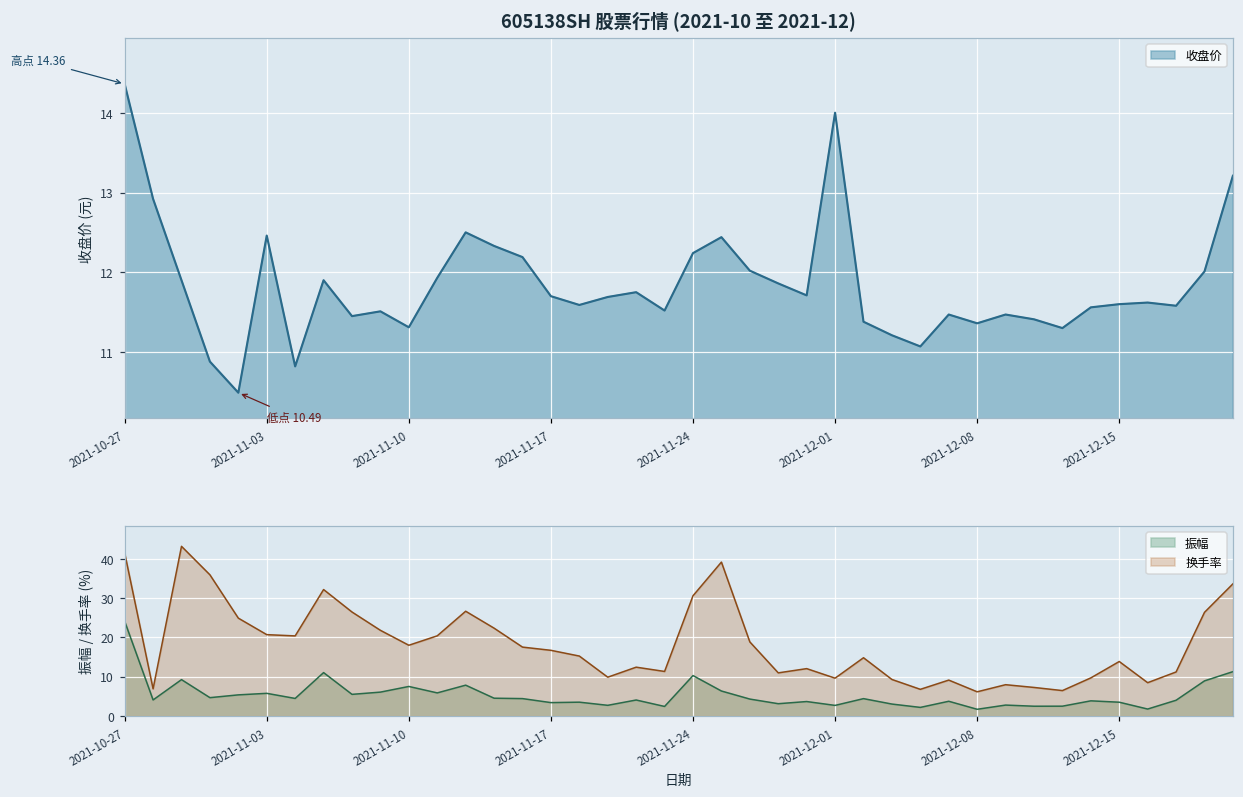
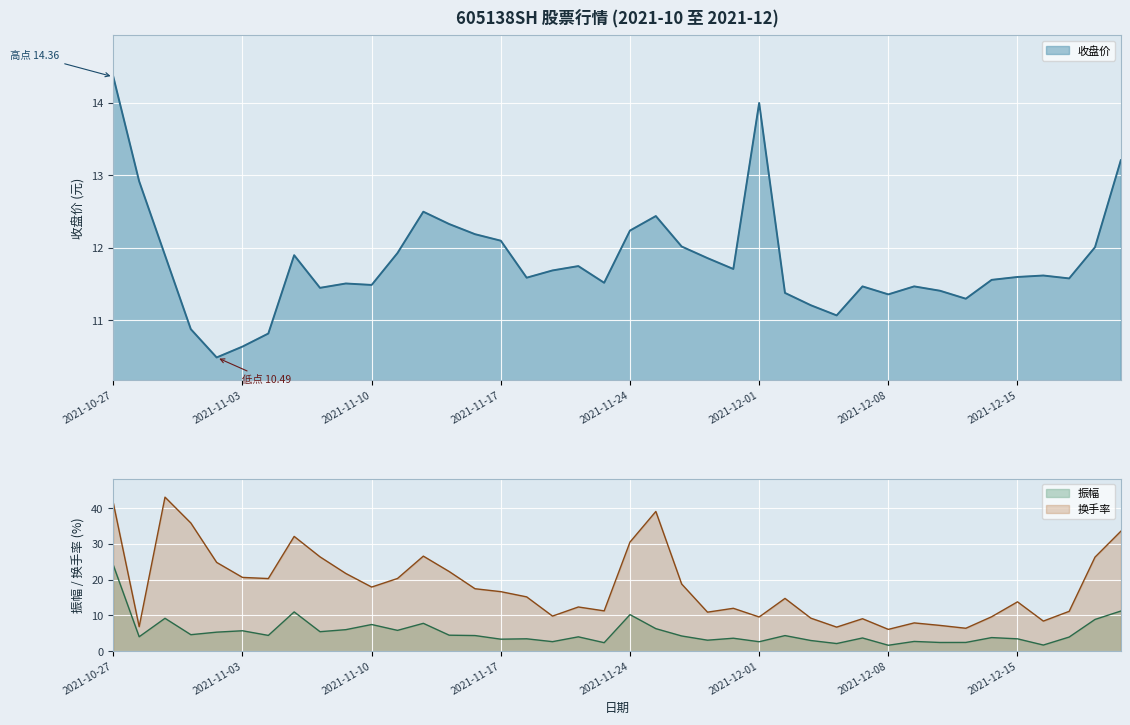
  {
    "605138SH 股票行情 (2021-10 至 2021-12)": {
-     "2021-11-03": 12.5,
-     "2021-11-10": 11.3,
-     "2021-11-17": 11.7,
+     "2021-11-03": 10.6,
+     "2021-11-10": 11.5,
+     "2021-11-17": 12.1,
      "2021-11-24": 12.2,
      "2021-12-01": 14.0,
      "2021-12-08": 11.4,
      "2021-12-15": 11.6
    }
  }
